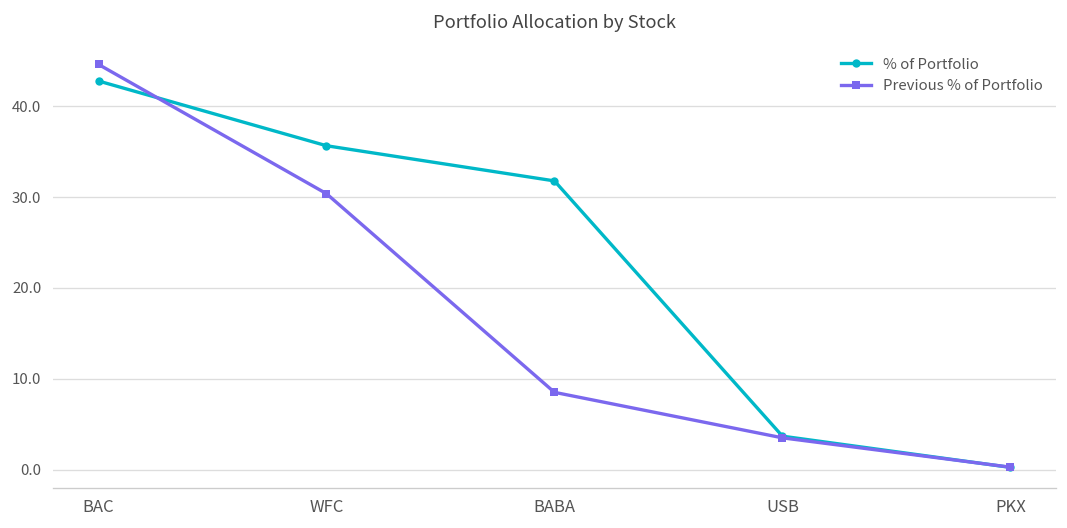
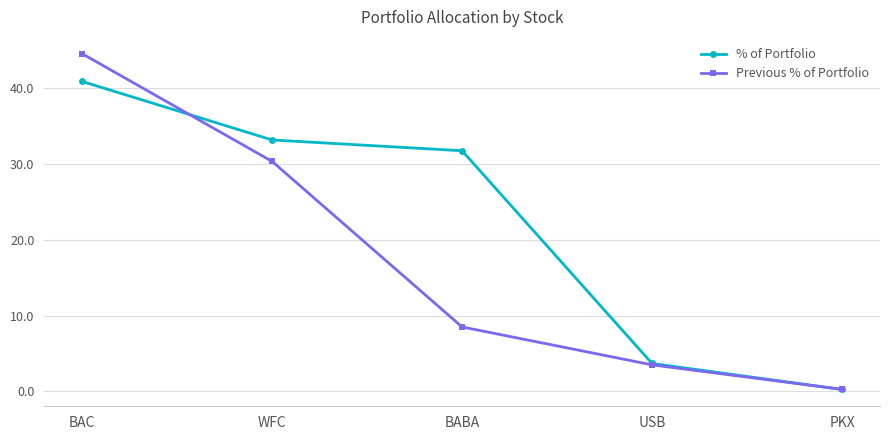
  {
    "% of Portfolio": {
-     "BAC": 43,
-     "WFC": 36,
+     "BAC": 41,
+     "WFC": 33,
      "BABA": 32
    },
    "Previous % of Portfolio": {
      "BAC": 45,
      "WFC": 30,
      "BABA": 9
    }
  }
